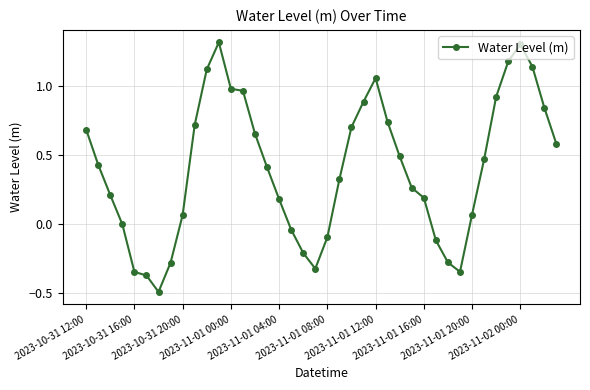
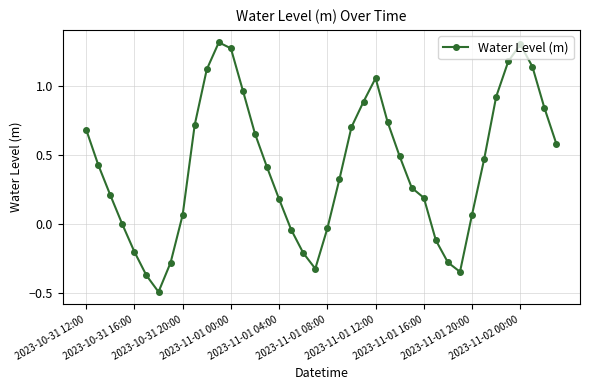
  {
    "2023-10-31 12:00": 0.69,
-   "2023-10-31 16:00": -0.35,
+   "2023-10-31 16:00": -0.20,
    "2023-10-31 20:00": 0.06,
-   "2023-11-01 00:00": 0.98,
+   "2023-11-01 00:00": 1.28,
    "2023-11-01 04:00": 0.18,
-   "2023-11-01 08:00": -0.10,
+   "2023-11-01 08:00": -0.03,
    "2023-11-01 12:00": 1.06,
    "2023-11-01 16:00": 0.19,
    "2023-11-01 20:00": 0.07
  }
